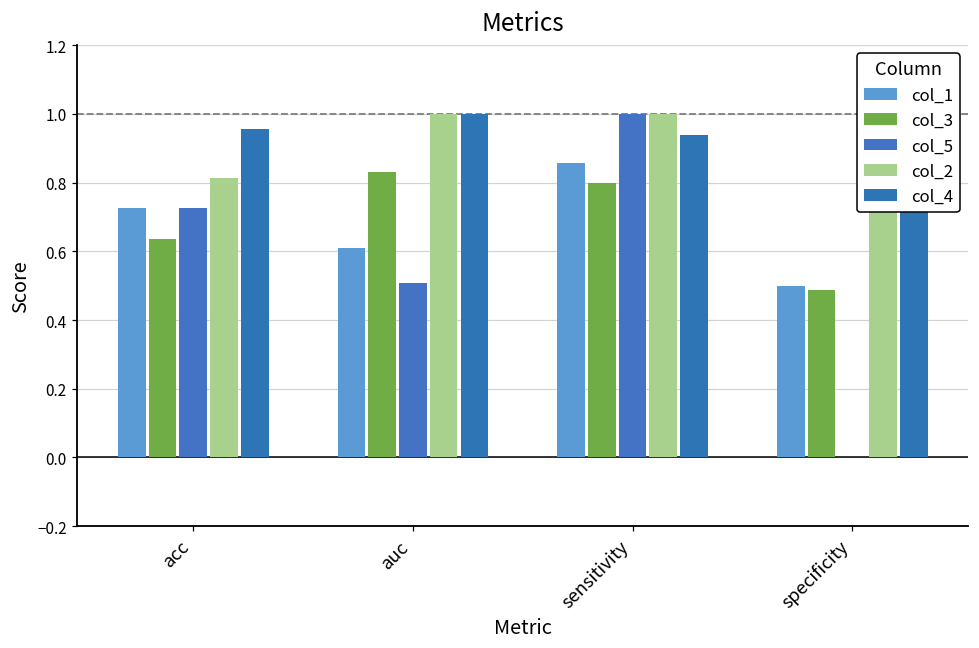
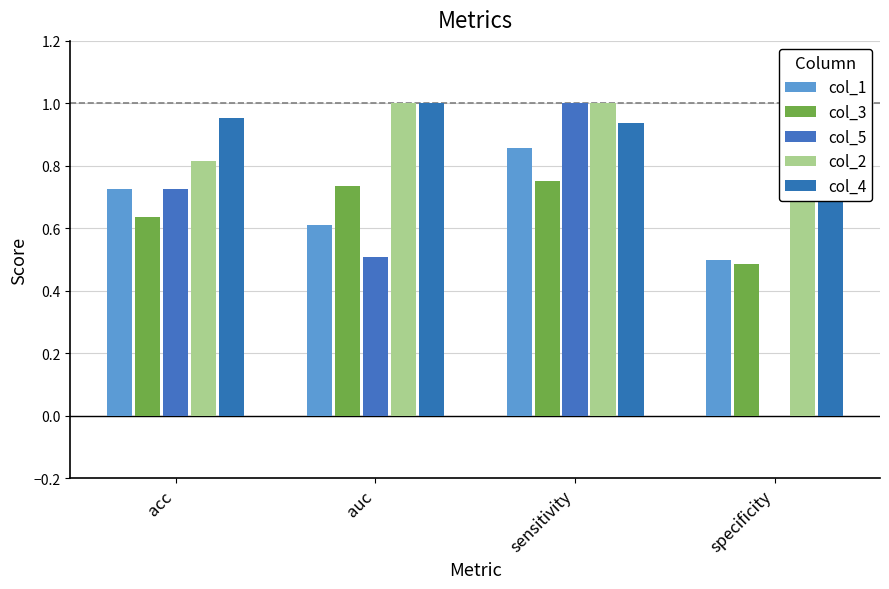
  {
    "col_3": {
      "acc": 0.64,
-     "auc": 0.83,
-     "sensitivity": 0.80,
+     "auc": 0.74,
+     "sensitivity": 0.75,
      "specificity": 0.49
    },
    "col_2": {
      "acc": 0.81,
      "auc": 1.00,
      "sensitivity": 1.00
    }
  }
